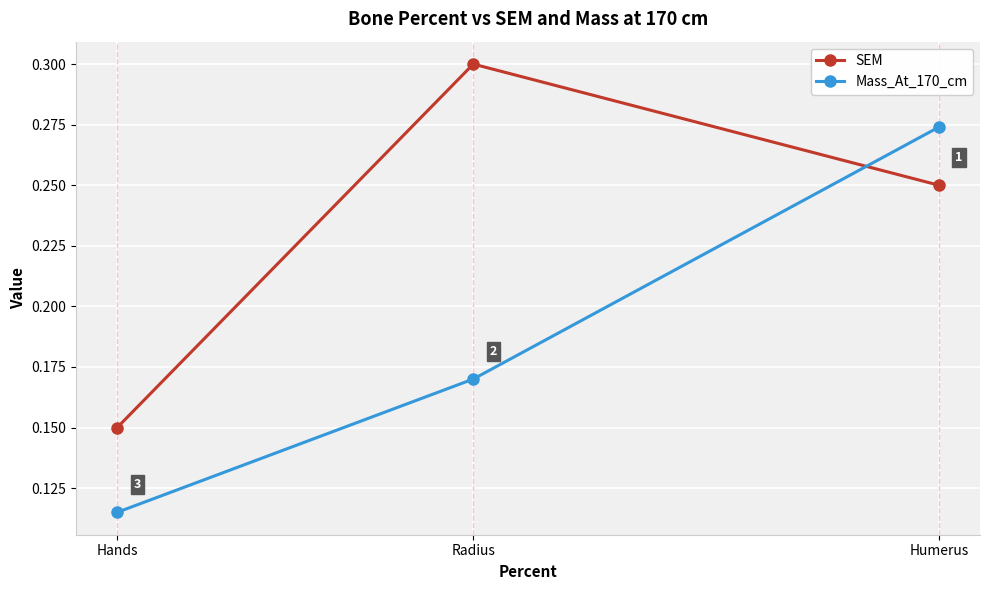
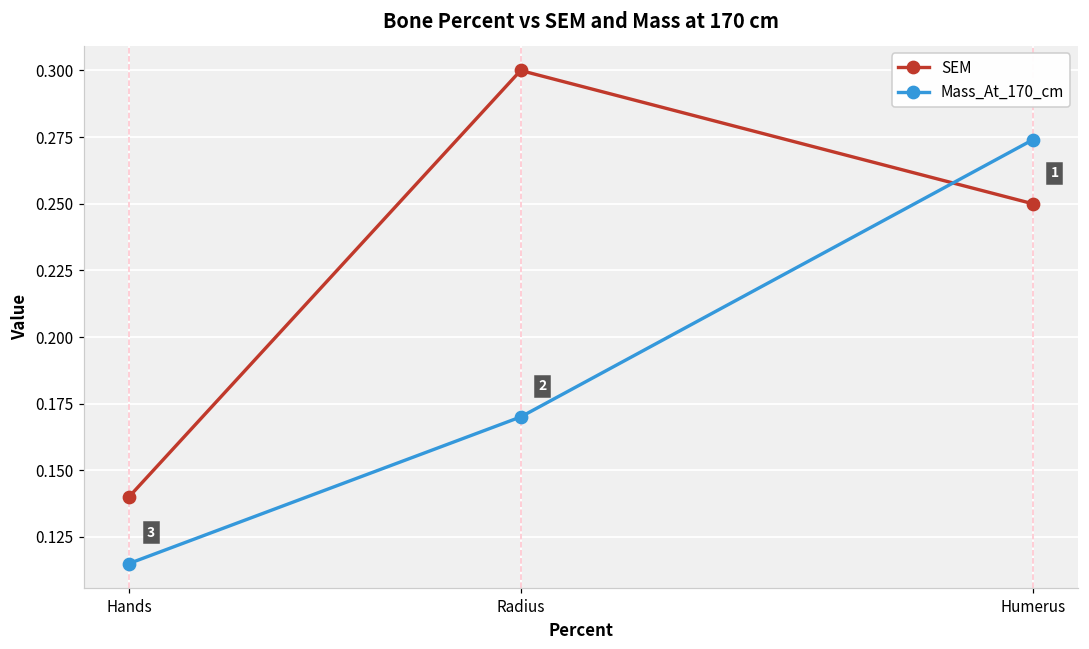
  {
    "SEM": {
-     "Hands": 0.15,
+     "Hands": 0.14,
      "Radius": 0.30,
      "Humerus": 0.25
    },
    "Mass_At_170_cm": {
      "Hands": 0.115,
      "Radius": 0.17,
      "Humerus": 0.274
    }
  }
